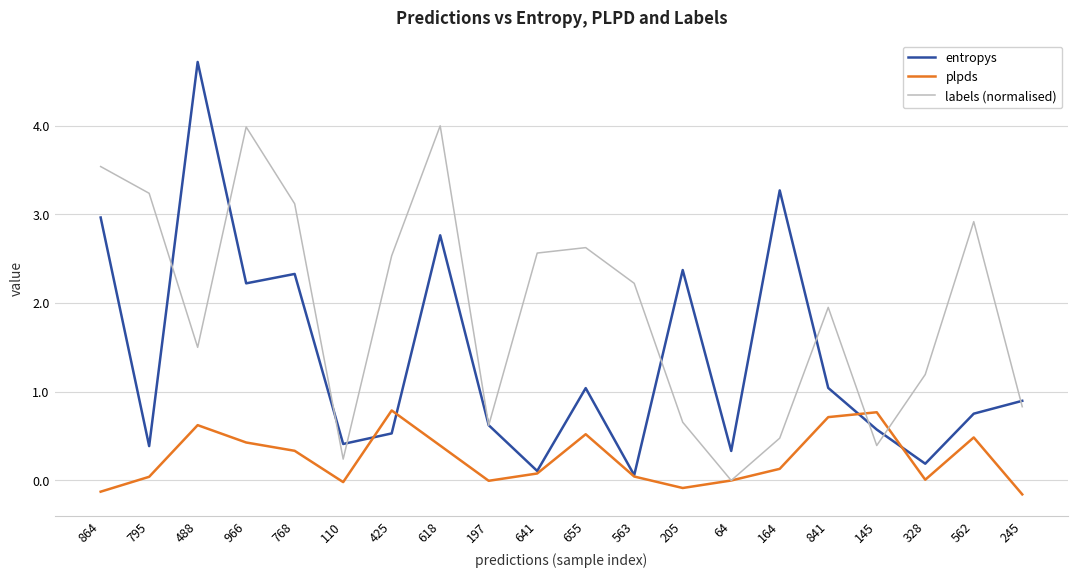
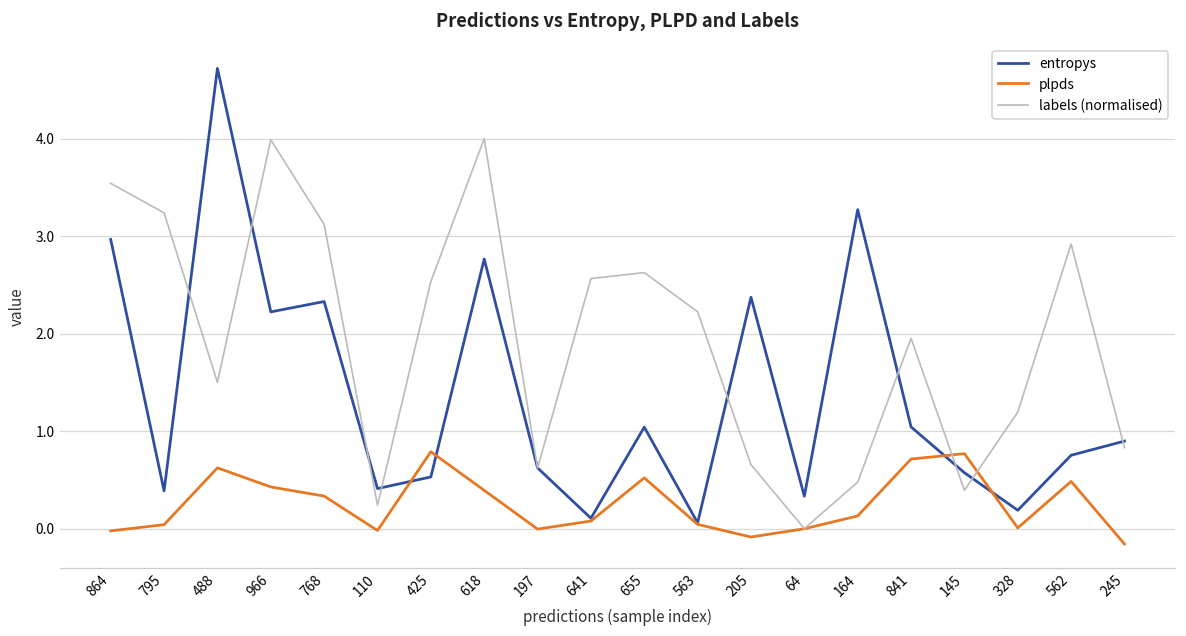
  {
    "entropys": {
      "864": 3.0,
      "795": 0.4,
      "488": 4.7,
      "966": 2.2,
      "768": 2.3,
      "110": 0.4,
      "425": 0.5,
      "618": 2.8,
      "655": 1.0,
      "205": 2.4,
      "64": 0.3,
      "164": 3.3,
      "841": 1.0,
      "145": 0.6,
      "328": 0.2,
      "562": 0.8,
      "245": 0.9
    },
    "plpds": {
-     "864": -0.1,
+     "864": 0.0,
      "795": 0.0,
      "488": 0.6,
      "966": 0.4,
      "768": 0.3,
      "110": 0.0,
      "425": 0.8,
      "618": 0.4,
      "197": 0.0,
      "655": 0.5,
      "205": -0.1,
      "164": 0.1,
      "841": 0.7,
      "145": 0.8,
      "328": 0.0,
      "562": 0.5,
      "245": -0.2
    },
    "labels (normalised)": {
      "864": 3.5,
      "795": 3.2,
      "488": 1.5,
      "966": 4.0,
      "768": 3.1,
      "110": 0.2,
      "425": 2.5,
      "618": 4.0,
      "641": 2.6,
      "655": 2.6,
      "563": 2.2,
      "205": 0.7,
      "164": 0.5,
      "841": 2.0,
      "145": 0.4,
      "328": 1.2,
      "562": 2.9,
      "245": 0.8
    }
  }
